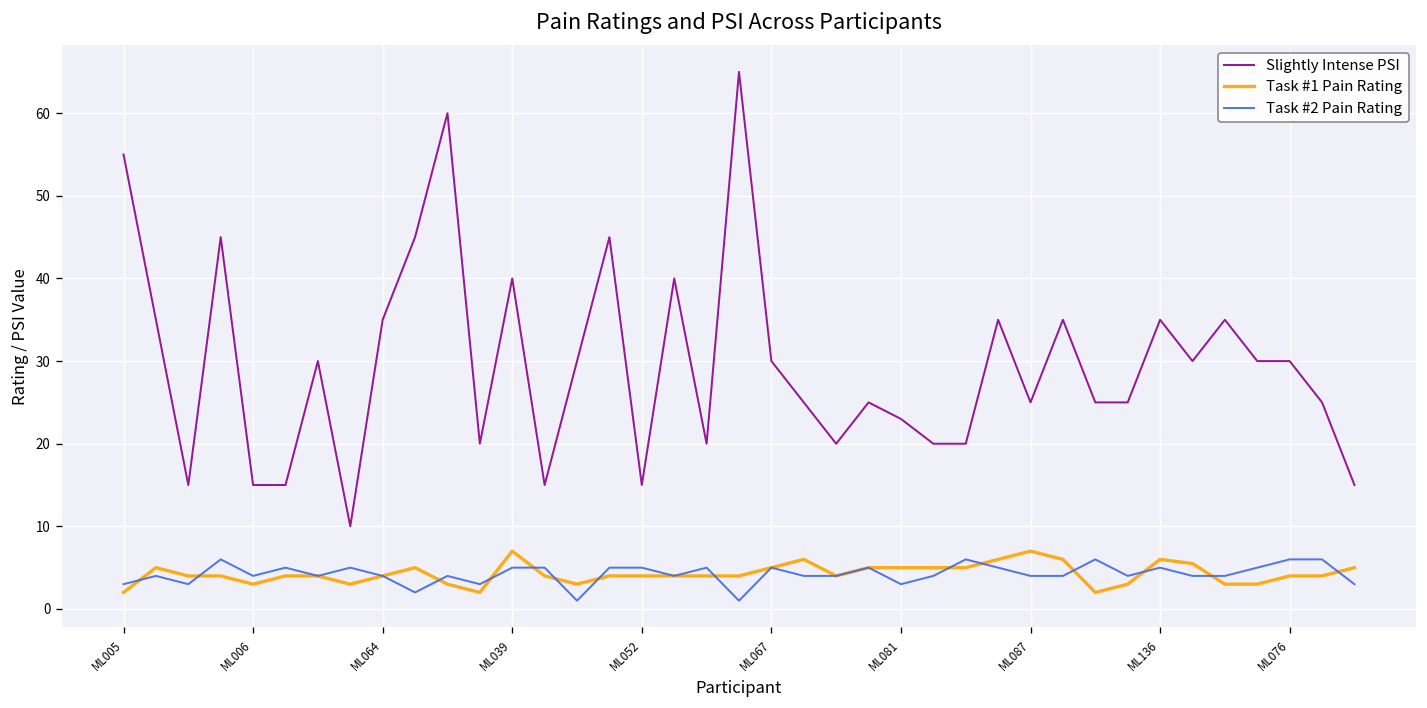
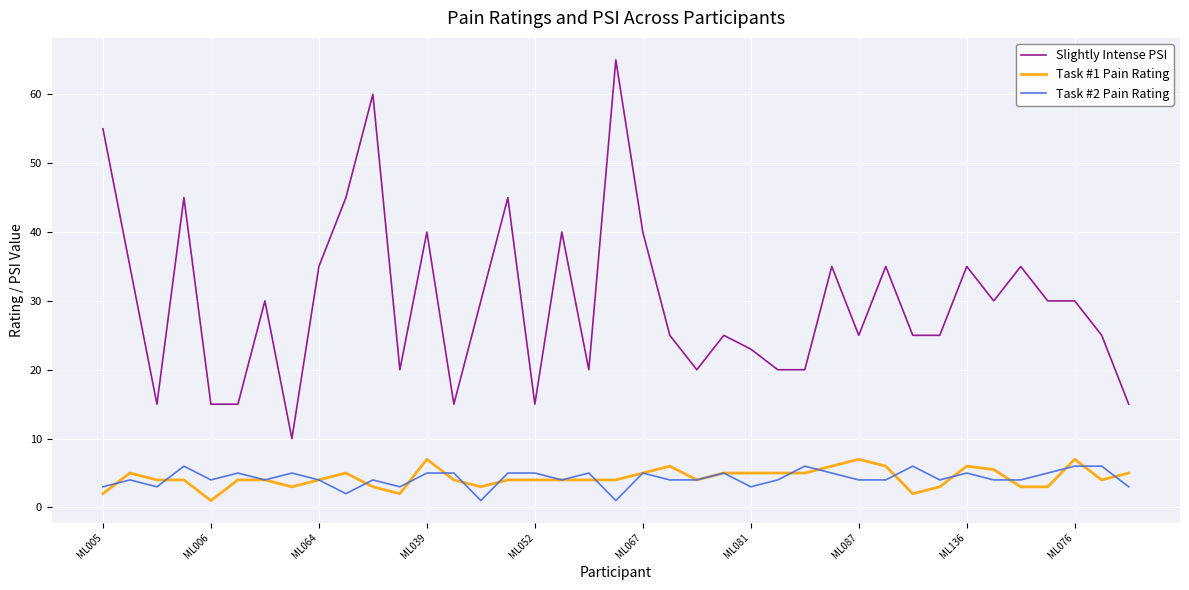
  {
    "Slightly Intense PSI": {
      "ML005": 55,
      "ML006": 15,
      "ML064": 35,
      "ML039": 40,
      "ML052": 15,
-     "ML067": 30,
+     "ML067": 40,
      "ML081": 23,
      "ML087": 25,
      "ML136": 35,
      "ML076": 30
    },
    "Task #1 Pain Rating": {
      "ML005": 2,
-     "ML006": 3,
+     "ML006": 1,
      "ML039": 7,
      "ML052": 4,
      "ML081": 5,
      "ML087": 7,
      "ML136": 6,
-     "ML076": 4
+     "ML076": 7
    },
    "Task #2 Pain Rating": {
      "ML005": 3,
      "ML006": 4,
      "ML039": 5,
      "ML052": 5,
      "ML081": 3,
      "ML087": 4,
      "ML136": 5,
      "ML076": 6
    }
  }
